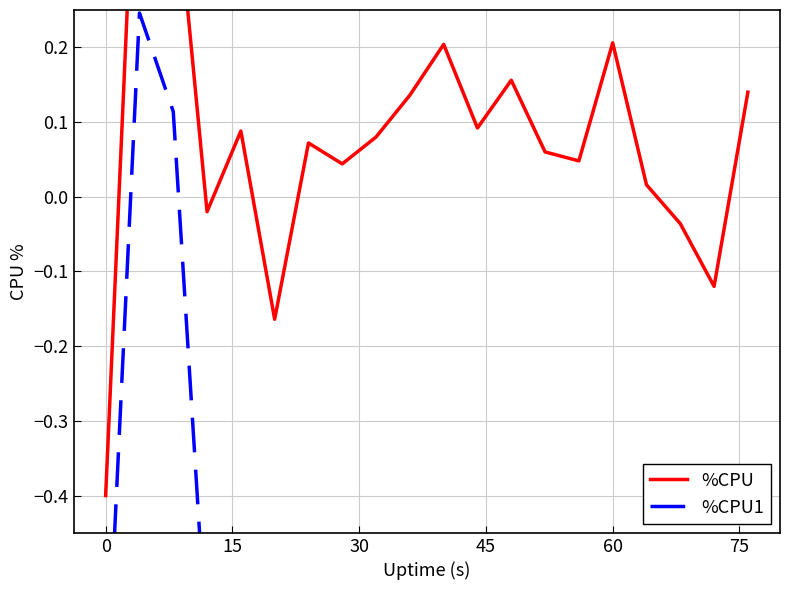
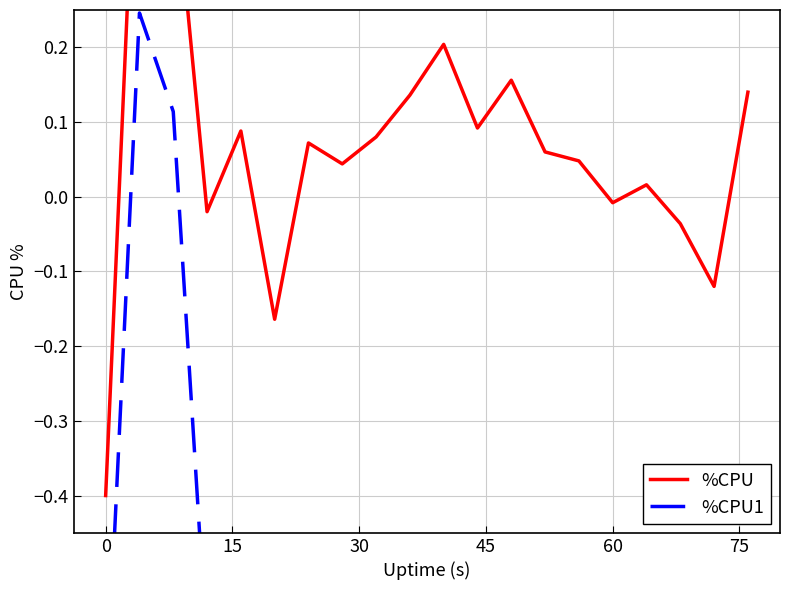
  {
    "%CPU": {
      "0": -0.40,
-     "60": 0.21
+     "60": -0.01
    }
  }
